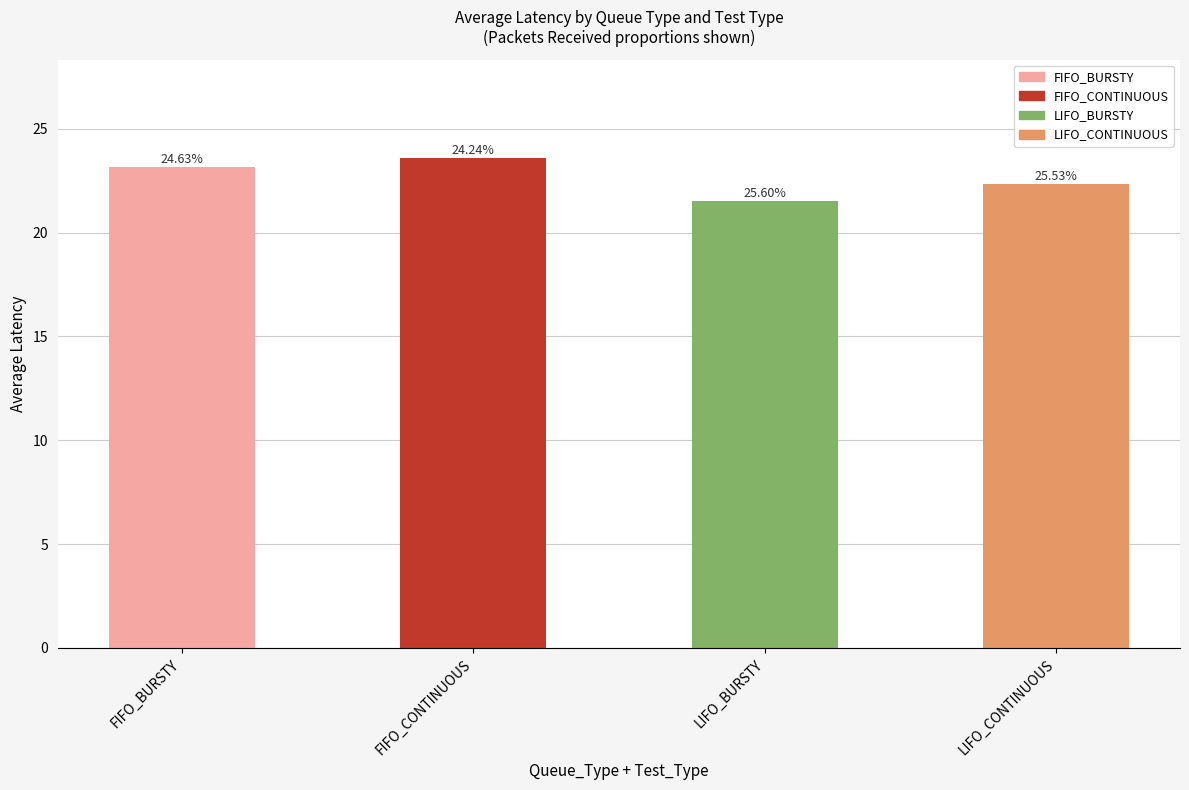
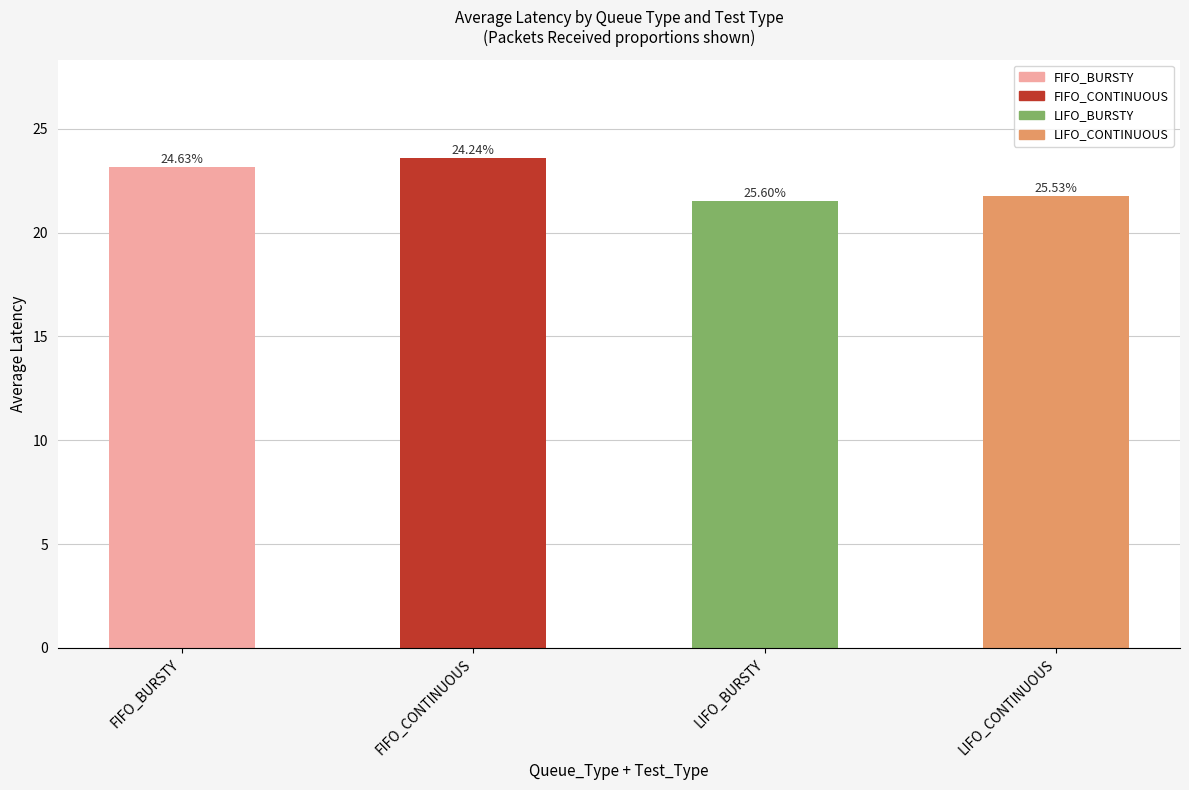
  {
-   "LIFO_CONTINUOUS": 22.3
+   "LIFO_CONTINUOUS": 21.8
  }
